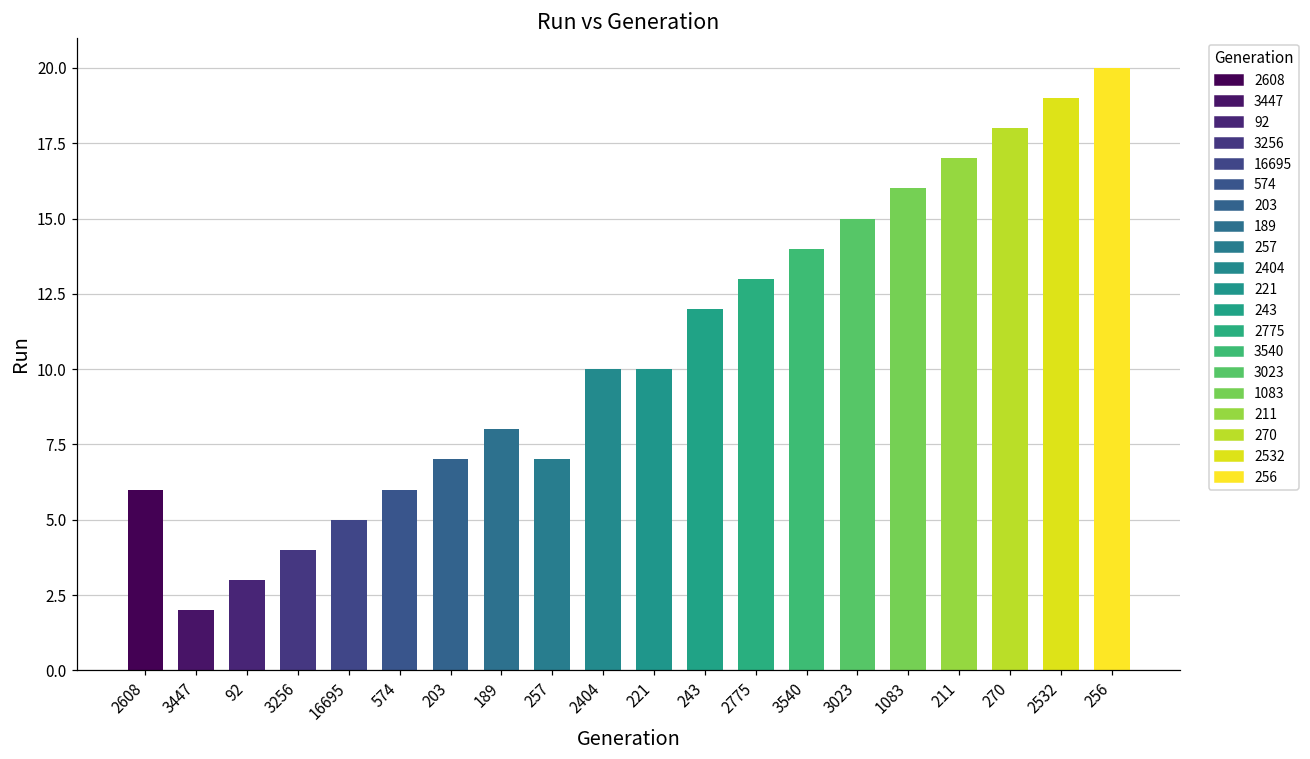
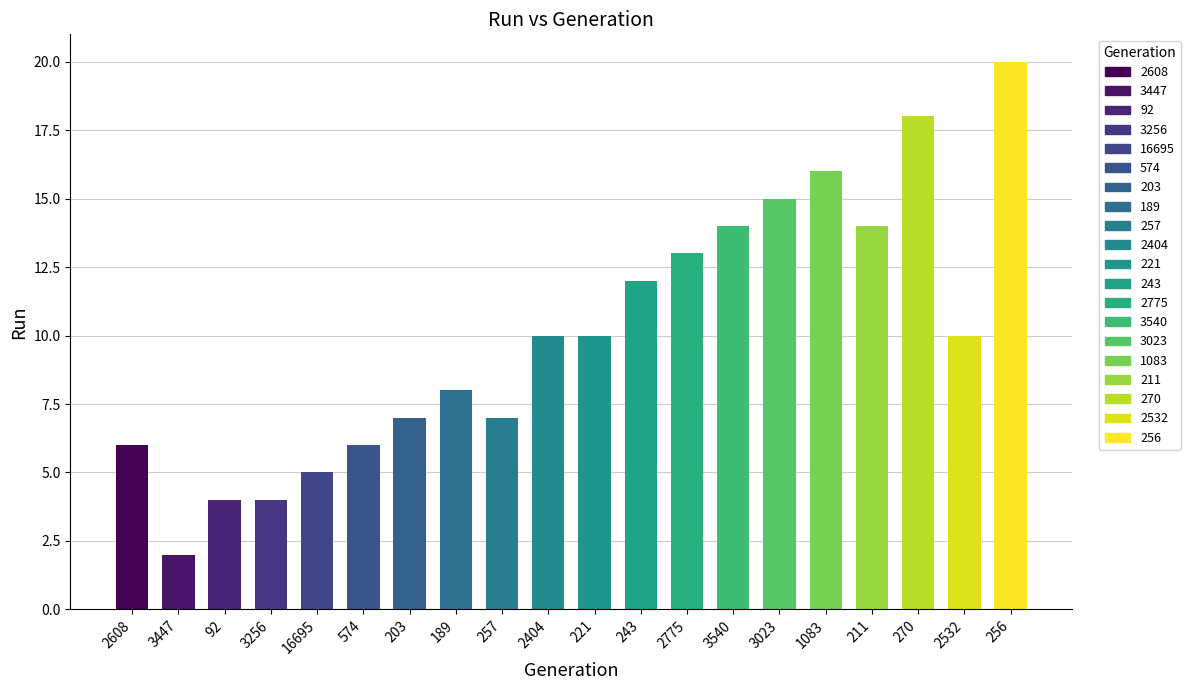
  {
    "2608": 6,
    "3447": 2,
-   "92": 3,
+   "92": 4,
    "3256": 4,
    "16695": 5,
    "574": 6,
    "203": 7,
    "189": 8,
    "257": 7,
    "2404": 10,
    "221": 10,
    "243": 12,
    "2775": 13,
    "3540": 14,
    "3023": 15,
    "1083": 16,
-   "211": 17,
+   "211": 14,
    "270": 18,
-   "2532": 19,
+   "2532": 10,
    "256": 20
  }
